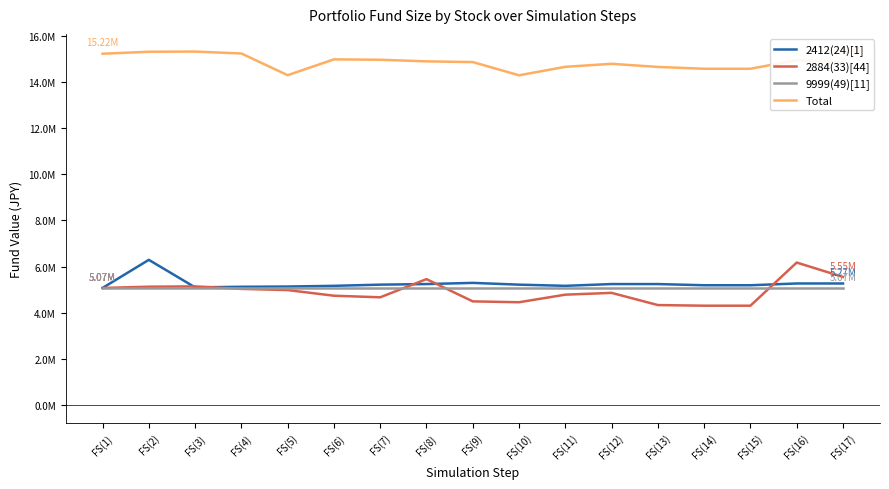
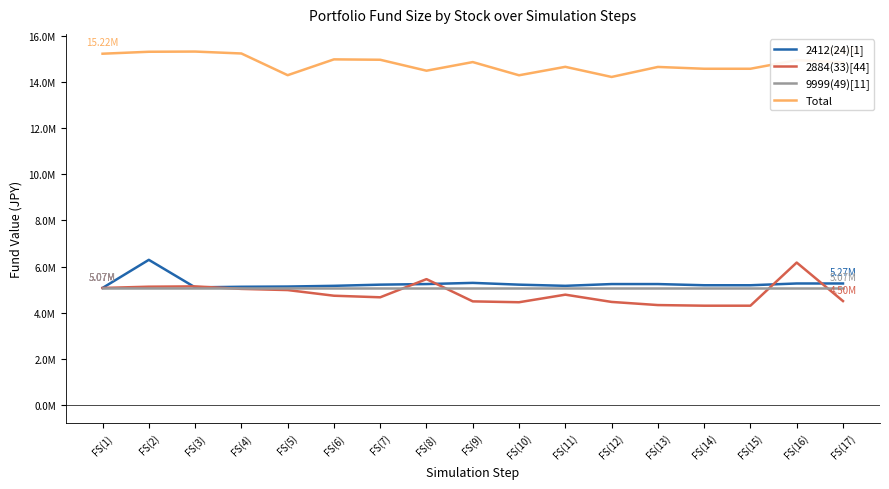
  {
    "2412(24)[1]": {
      "FS(2)": "6300000",
      "FS(7)": "5200000",
      "FS(8)": "5200000",
      "FS(9)": "5300000",
      "FS(10)": "5200000",
      "FS(12)": "5200000",
      "FS(13)": "5200000",
      "FS(14)": "5200000",
      "FS(15)": "5200000",
      "FS(16)": "5300000"
    },
    "2884(33)[44]": {
-     "FS(12)": "4900000",
-     "FS(17)": "5.55M"
+     "FS(12)": "4500000",
+     "FS(17)": "4.50M"
    },
    "9999(49)[11]": {
      "FS(7)": "5100000",
      "FS(8)": "5100000",
      "FS(9)": "5100000",
      "FS(10)": "5100000",
      "FS(12)": "5100000",
      "FS(13)": "5100000",
      "FS(14)": "5100000",
      "FS(15)": "5100000",
      "FS(16)": "5100000"
    },
    "Total": {
      "FS(2)": "15300000",
      "FS(3)": "15300000",
      "FS(4)": "15200000",
      "FS(5)": "14300000",
      "FS(6)": "15000000",
      "FS(7)": "15000000",
-     "FS(8)": "14900000",
+     "FS(8)": "14500000",
      "FS(9)": "14900000",
      "FS(10)": "14300000",
      "FS(11)": "14600000",
-     "FS(12)": "14800000",
+     "FS(12)": "14200000",
      "FS(13)": "14600000",
      "FS(14)": "14600000",
      "FS(15)": "14600000"
    }
  }
